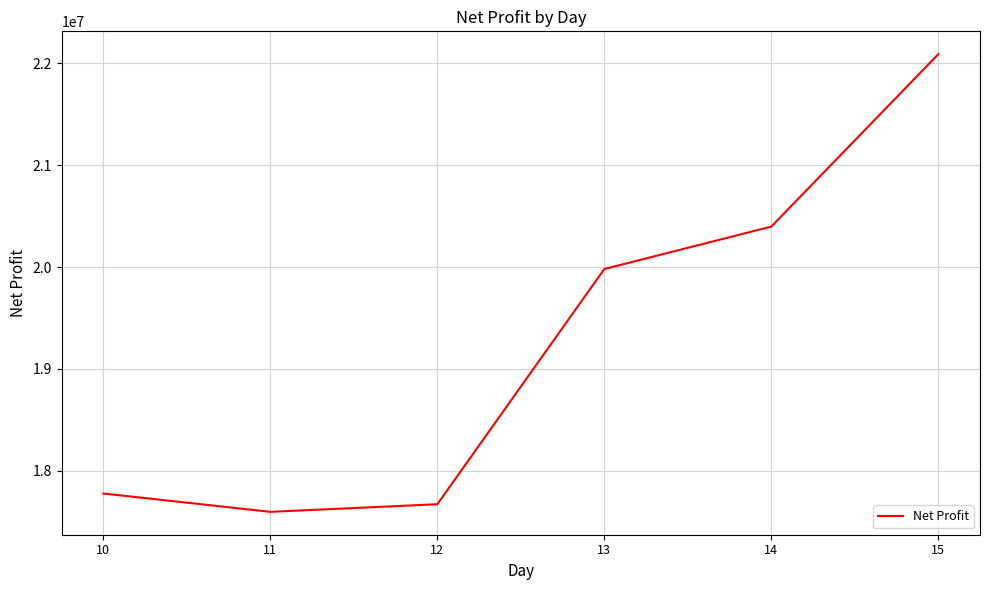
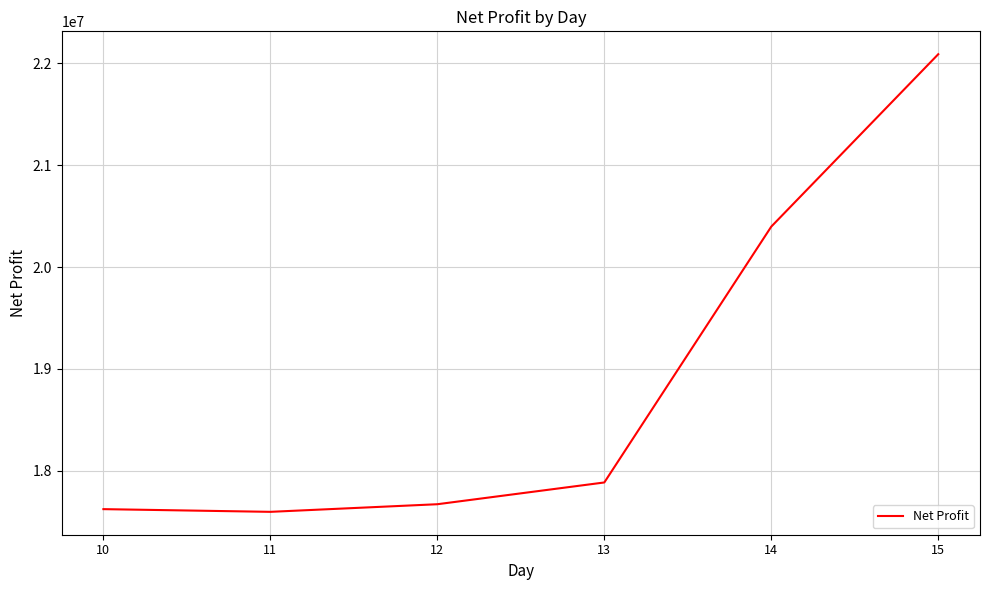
  {
-   "10": 17780000,
+   "10": 17620000,
    "11": 17600000,
    "12": 17670000,
-   "13": 19980000,
+   "13": 17890000,
    "14": 20400000,
    "15": 22090000
  }
